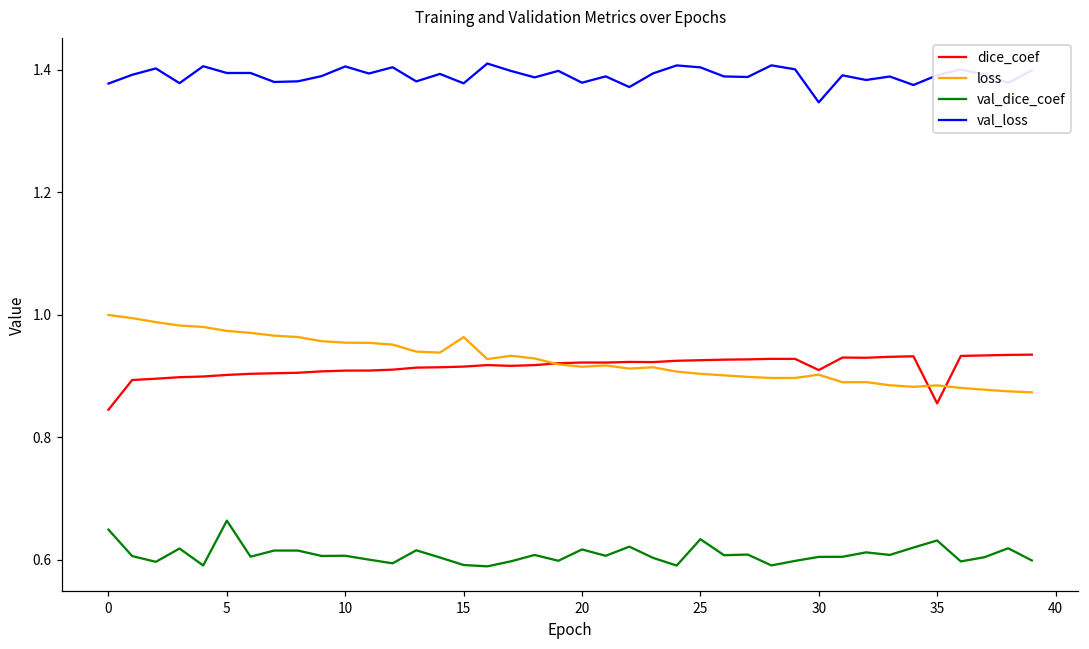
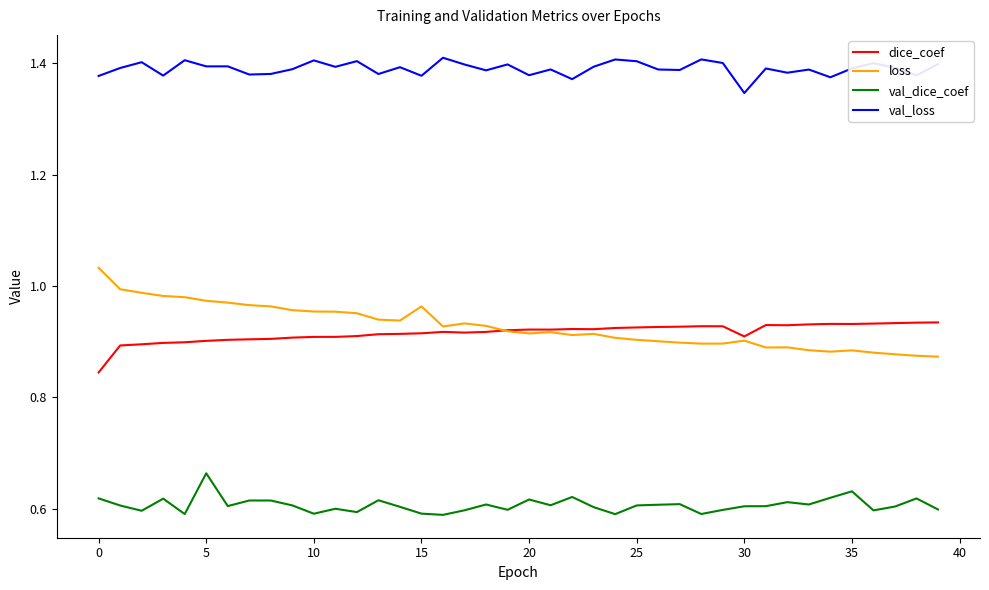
  {
    "dice_coef": {
      "0": 0.84,
      "5": 0.90,
      "10": 0.91,
      "15": 0.92,
      "20": 0.92,
      "25": 0.93,
      "30": 0.91,
-     "35": 0.86
+     "35": 0.93
    },
    "loss": {
-     "0": 1.00,
+     "0": 1.03,
      "5": 0.97,
      "10": 0.95,
      "15": 0.96,
      "20": 0.91,
      "25": 0.90,
      "30": 0.90,
      "35": 0.88
    },
    "val_dice_coef": {
-     "0": 0.65,
+     "0": 0.62,
      "5": 0.66,
-     "10": 0.61,
+     "10": 0.59,
      "15": 0.59,
      "20": 0.62,
-     "25": 0.63,
+     "25": 0.61,
      "30": 0.60,
      "35": 0.63
    },
    "val_loss": {
      "0": 1.38,
      "5": 1.39,
      "10": 1.41,
      "15": 1.38,
      "20": 1.38,
      "25": 1.40,
      "30": 1.35
    }
  }
